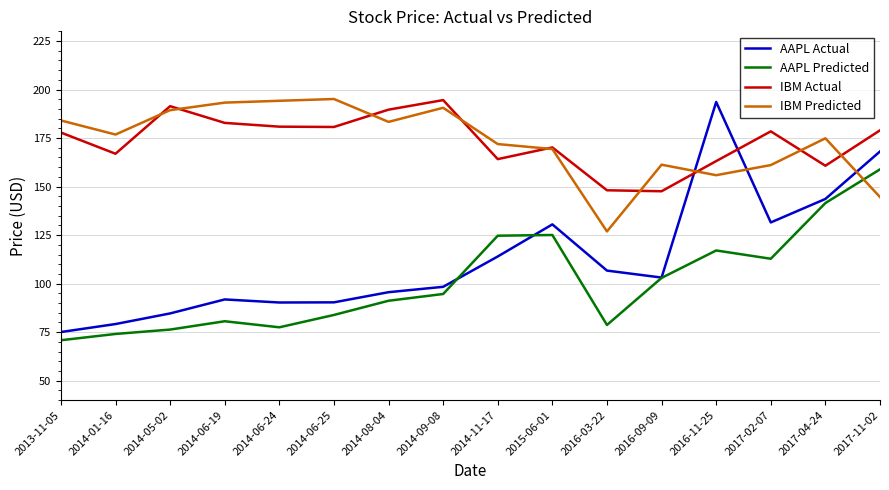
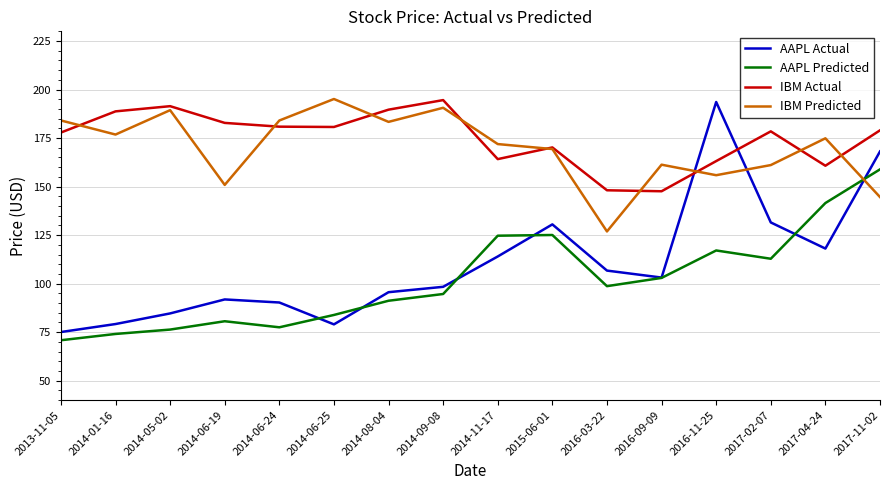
  {
    "AAPL Actual": {
      "2013-11-05": 75,
      "2014-01-16": 79,
      "2014-05-02": 85,
      "2014-06-19": 92,
      "2014-06-24": 90,
-     "2014-06-25": 90,
+     "2014-06-25": 79,
      "2014-08-04": 96,
      "2014-09-08": 98,
      "2014-11-17": 114,
      "2015-06-01": 131,
      "2016-03-22": 107,
      "2016-11-25": 194,
      "2017-02-07": 132,
-     "2017-04-24": 144,
+     "2017-04-24": 118,
      "2017-11-02": 168
    },
    "AAPL Predicted": {
      "2013-11-05": 71,
      "2014-01-16": 74,
      "2014-05-02": 76,
      "2014-06-19": 81,
      "2014-06-24": 78,
      "2014-06-25": 84,
      "2014-08-04": 91,
      "2014-09-08": 95,
      "2014-11-17": 125,
      "2015-06-01": 125,
-     "2016-03-22": 79,
+     "2016-03-22": 99,
      "2016-11-25": 117,
      "2017-02-07": 113,
      "2017-04-24": 142,
      "2017-11-02": 159
    },
    "IBM Actual": {
      "2013-11-05": 178,
-     "2014-01-16": 167,
+     "2014-01-16": 189,
      "2014-05-02": 191,
      "2014-06-19": 183,
      "2014-06-24": 181,
      "2014-06-25": 181,
      "2014-08-04": 190,
      "2014-09-08": 195,
      "2014-11-17": 164,
      "2016-03-22": 148,
      "2016-09-09": 148,
      "2016-11-25": 163,
      "2017-02-07": 178,
      "2017-04-24": 161,
      "2017-11-02": 179
    },
    "IBM Predicted": {
      "2013-11-05": 184,
      "2014-01-16": 177,
      "2014-05-02": 189,
-     "2014-06-19": 193,
-     "2014-06-24": 194,
+     "2014-06-19": 151,
+     "2014-06-24": 184,
      "2014-06-25": 195,
      "2014-08-04": 183,
      "2014-09-08": 191,
      "2014-11-17": 172,
      "2016-03-22": 127,
      "2016-09-09": 161,
      "2016-11-25": 156,
      "2017-02-07": 161,
      "2017-04-24": 175,
      "2017-11-02": 145
    }
  }
